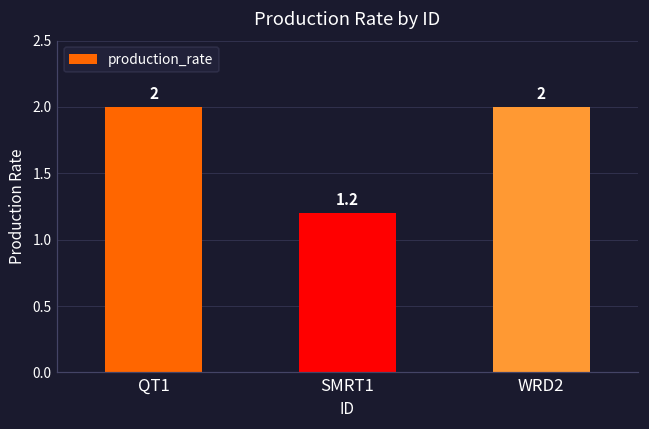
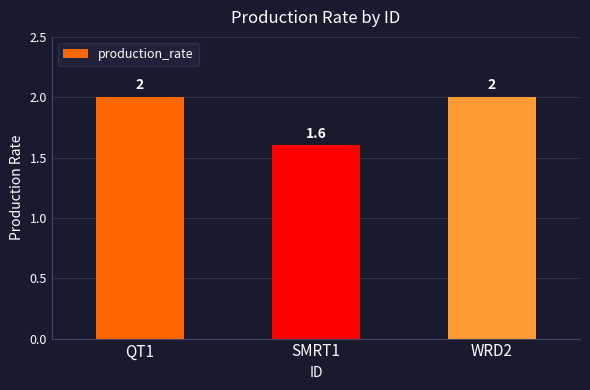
  {
    "QT1": 2,
-   "SMRT1": 1.2,
+   "SMRT1": 1.6,
    "WRD2": 2
  }
